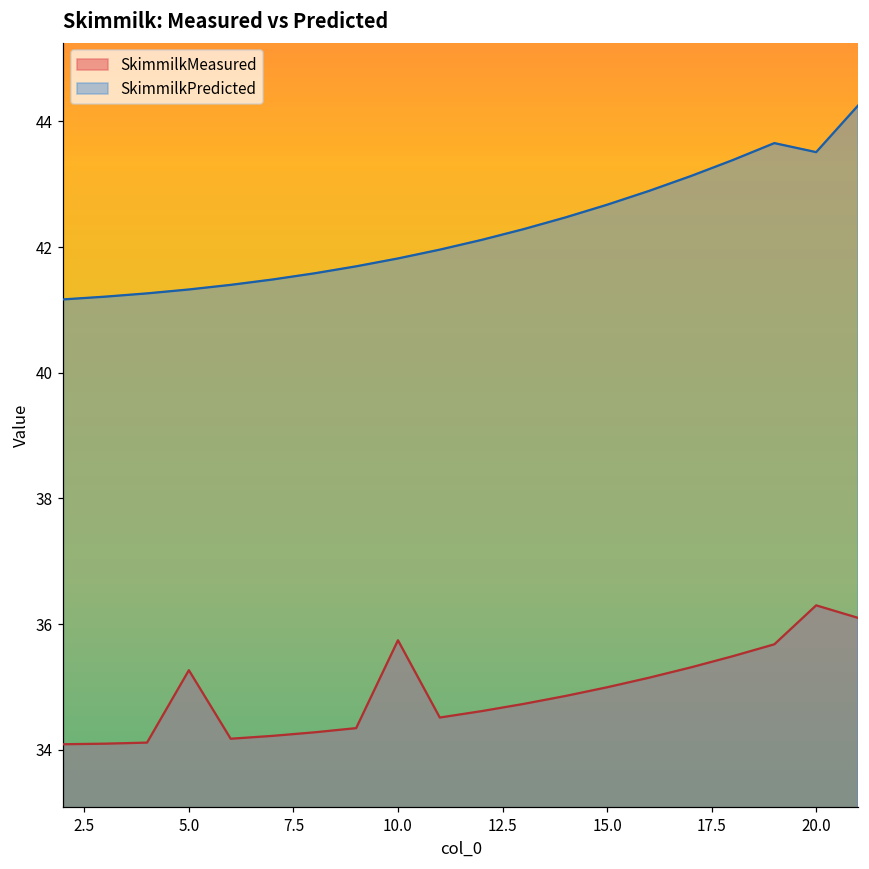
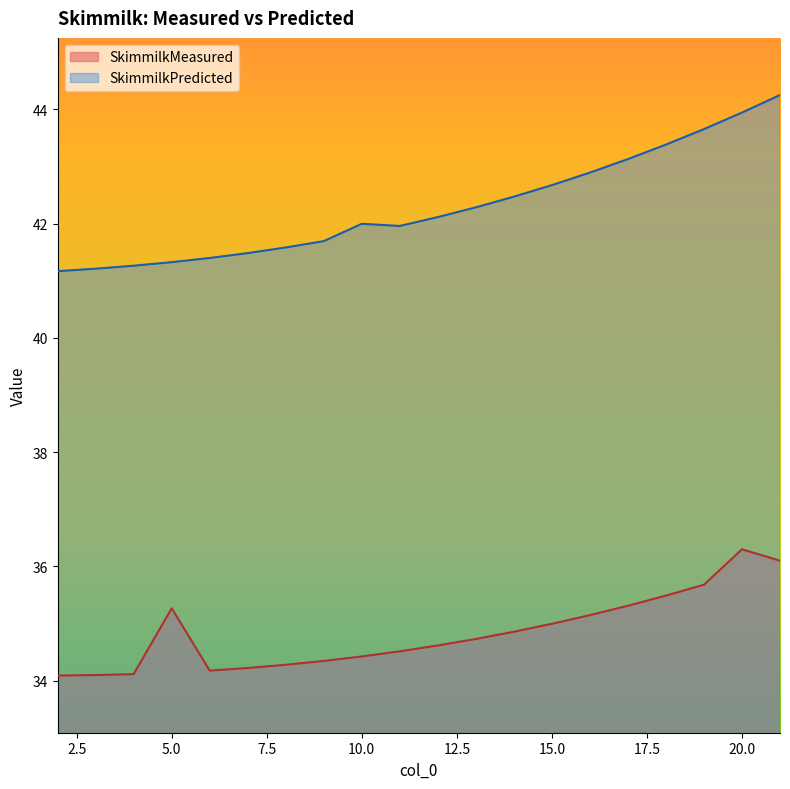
  {
    "SkimmilkMeasured": {
      "5.0": 35.3,
-     "10.0": 35.7,
+     "10.0": 34.4,
      "15.0": 35.0,
      "20.0": 36.3
    },
    "SkimmilkPredicted": {
      "5.0": 41.3,
-     "10.0": 41.8,
+     "10.0": 42.0,
      "15.0": 42.7,
-     "20.0": 43.5
+     "20.0": 43.9
    }
  }
